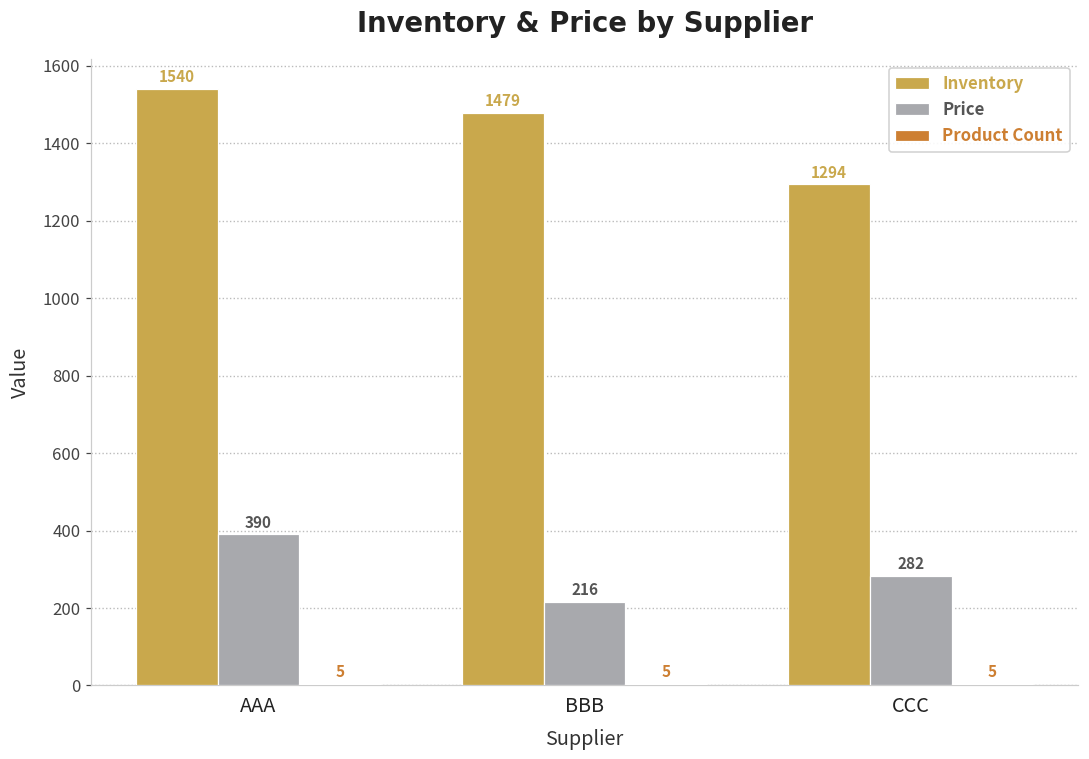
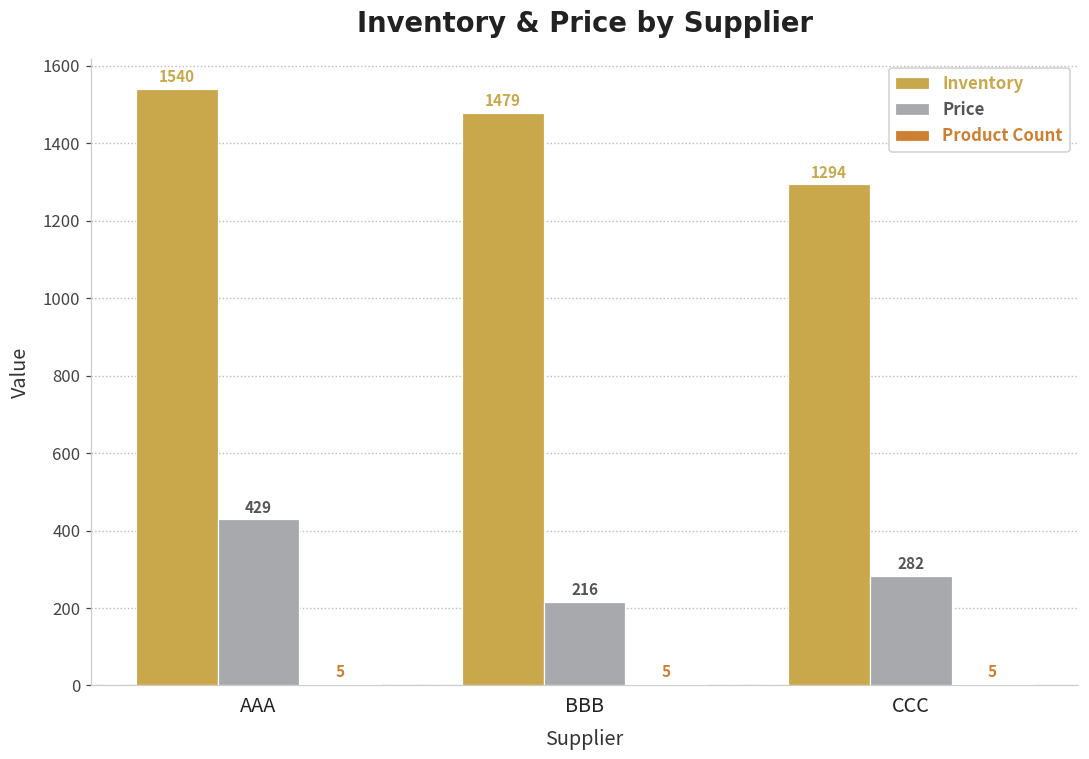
  {
    "Price": {
-     "AAA": 390,
+     "AAA": 429,
      "BBB": 216,
      "CCC": 282
    }
  }
